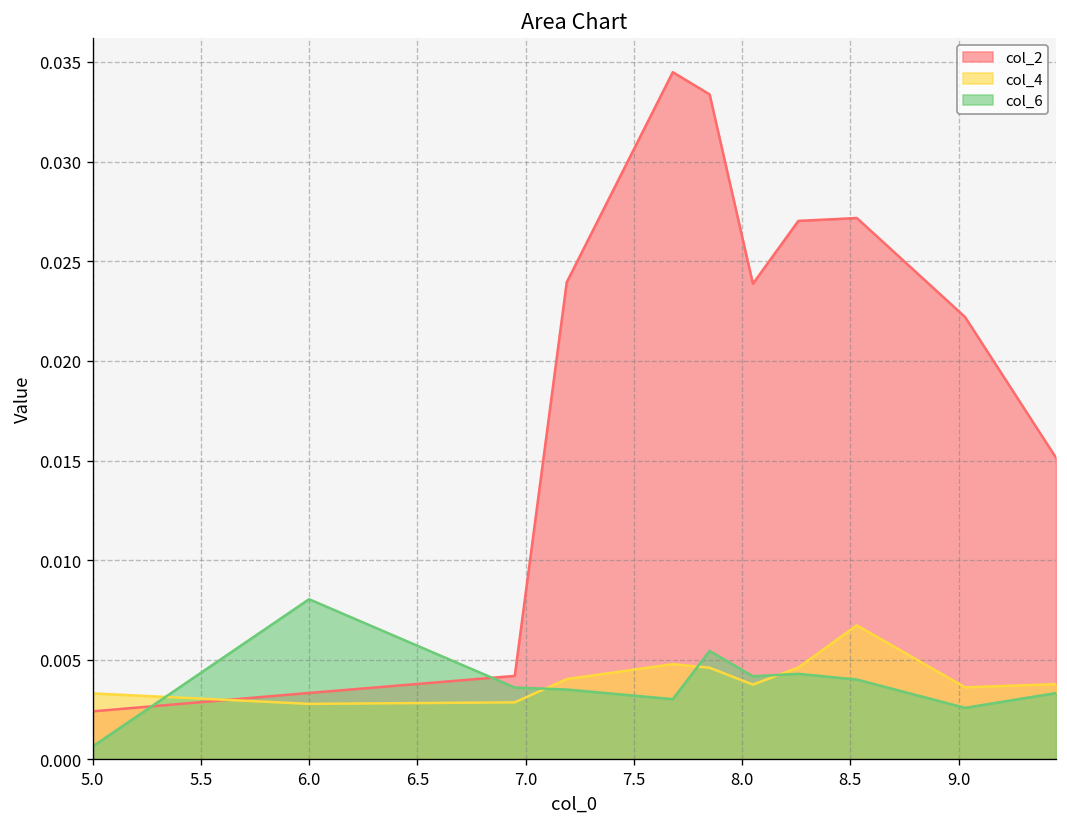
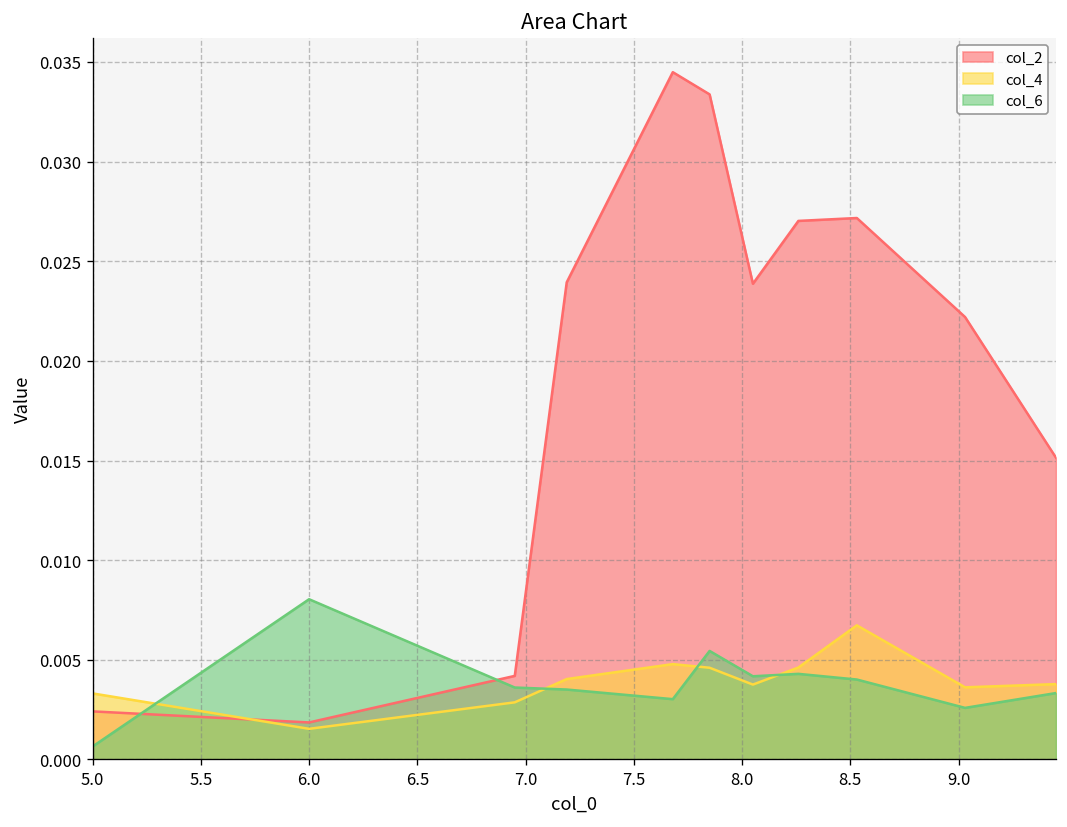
  {
    "col_2": {
      "5.0": 0.0024,
-     "6.0": 0.0033
+     "6.0": 0.0019
    },
    "col_4": {
      "5.0": 0.0033,
-     "6.0": 0.0028
+     "6.0": 0.0015
    },
    "col_6": {
      "5.0": 0.0007,
      "6.0": 0.0080
    }
  }
